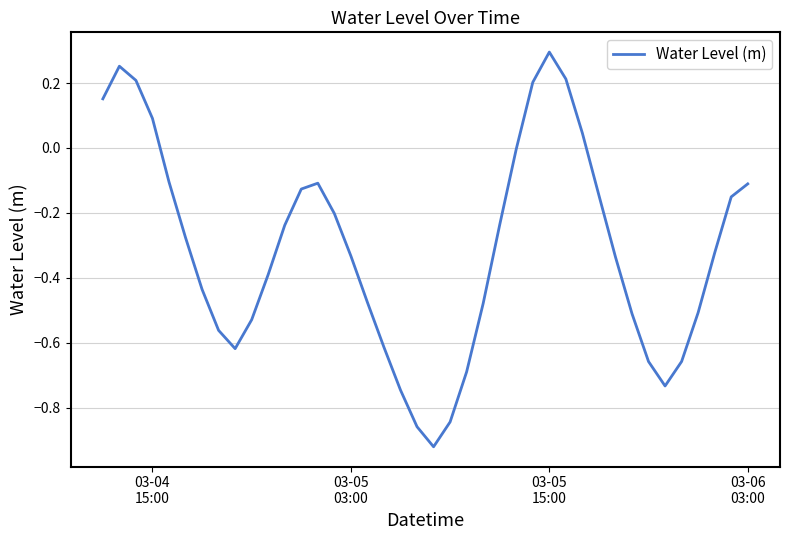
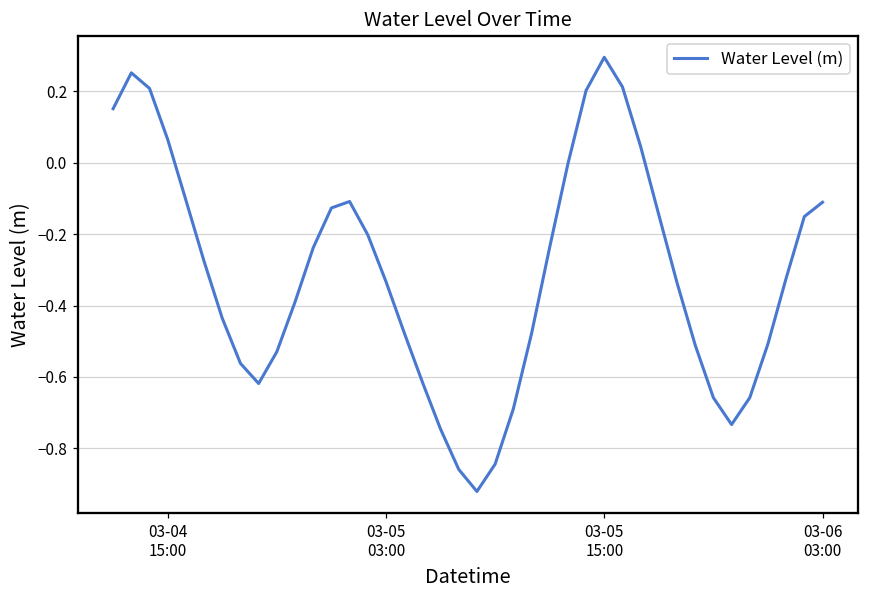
  {
-   "03-04 15:00": 0.09,
+   "03-04 15:00": 0.07,
    "03-05 03:00": -0.33,
    "03-05 15:00": 0.30,
    "03-06 03:00": -0.11
  }
